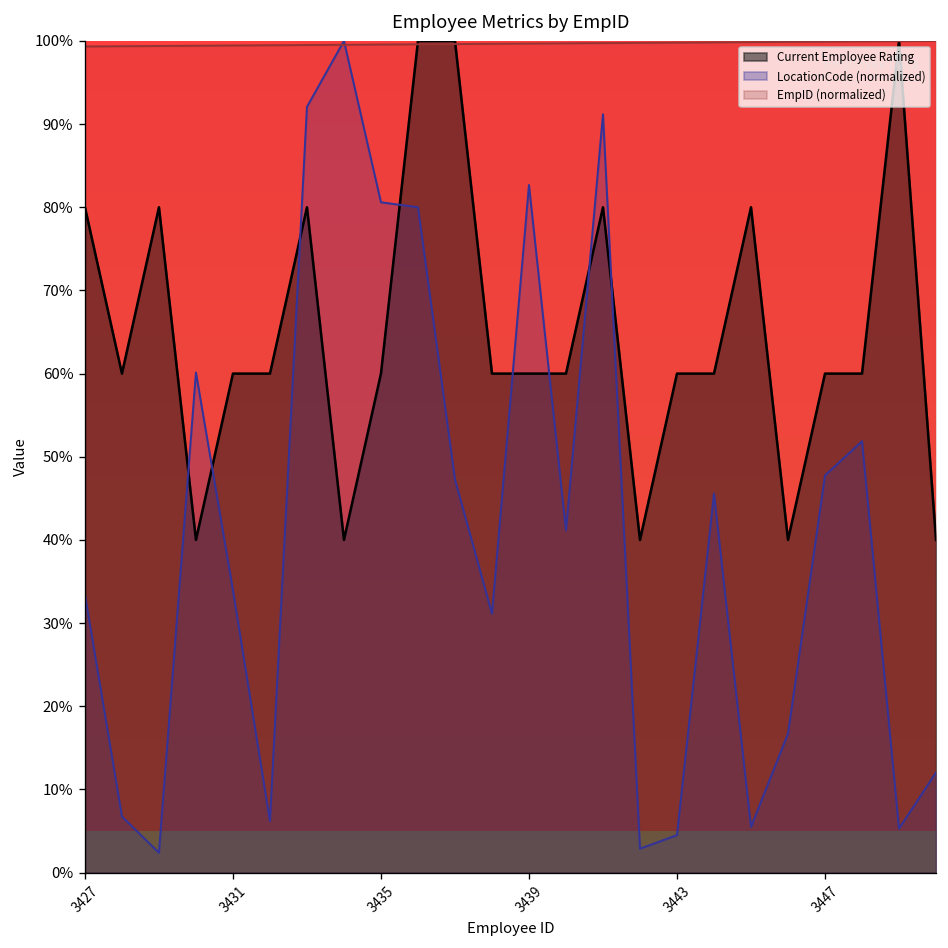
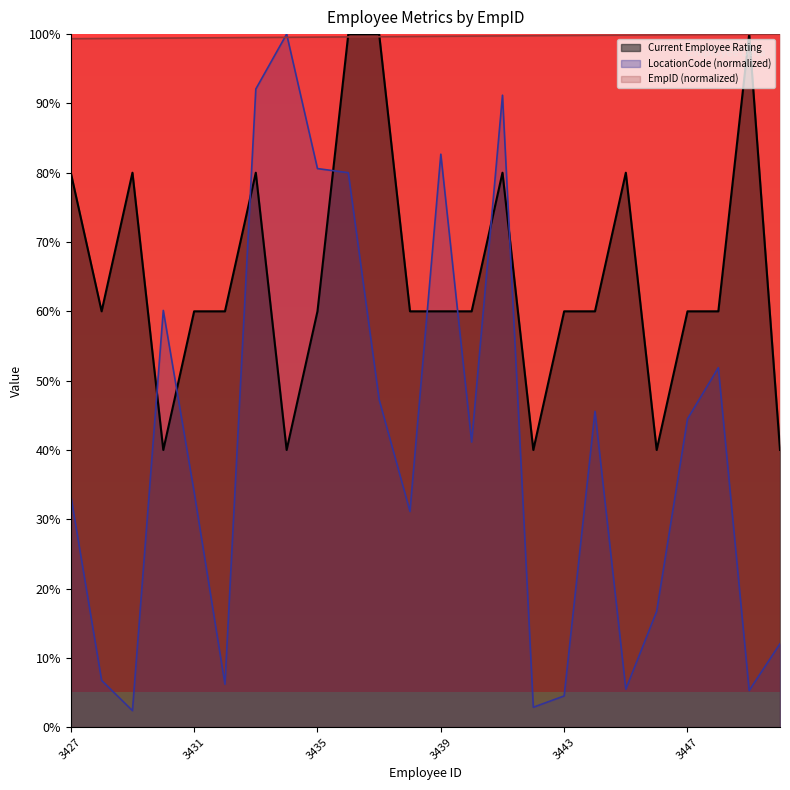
  {
    "Current Employee Rating": {
      "3427": "80%",
      "3431": "60%",
      "3435": "60%",
      "3439": "60%",
      "3443": "60%",
      "3447": "60%"
    },
    "LocationCode (normalized)": {
      "3427": "33%",
      "3431": "34%",
      "3435": "81%",
      "3439": "83%",
-     "3447": "48%"
+     "3447": "44%"
    },
    "EmpID (normalized)": {
      "3427": "99%",
      "3431": "99%",
      "3435": "100%",
      "3439": "100%",
      "3443": "100%",
      "3447": "100%"
    }
  }
